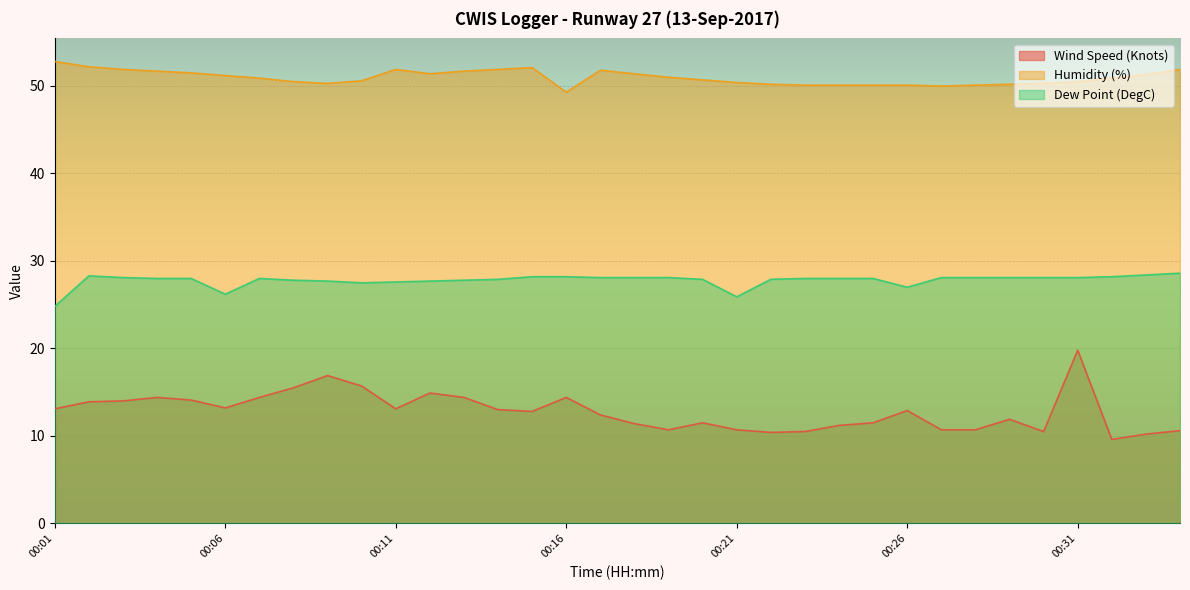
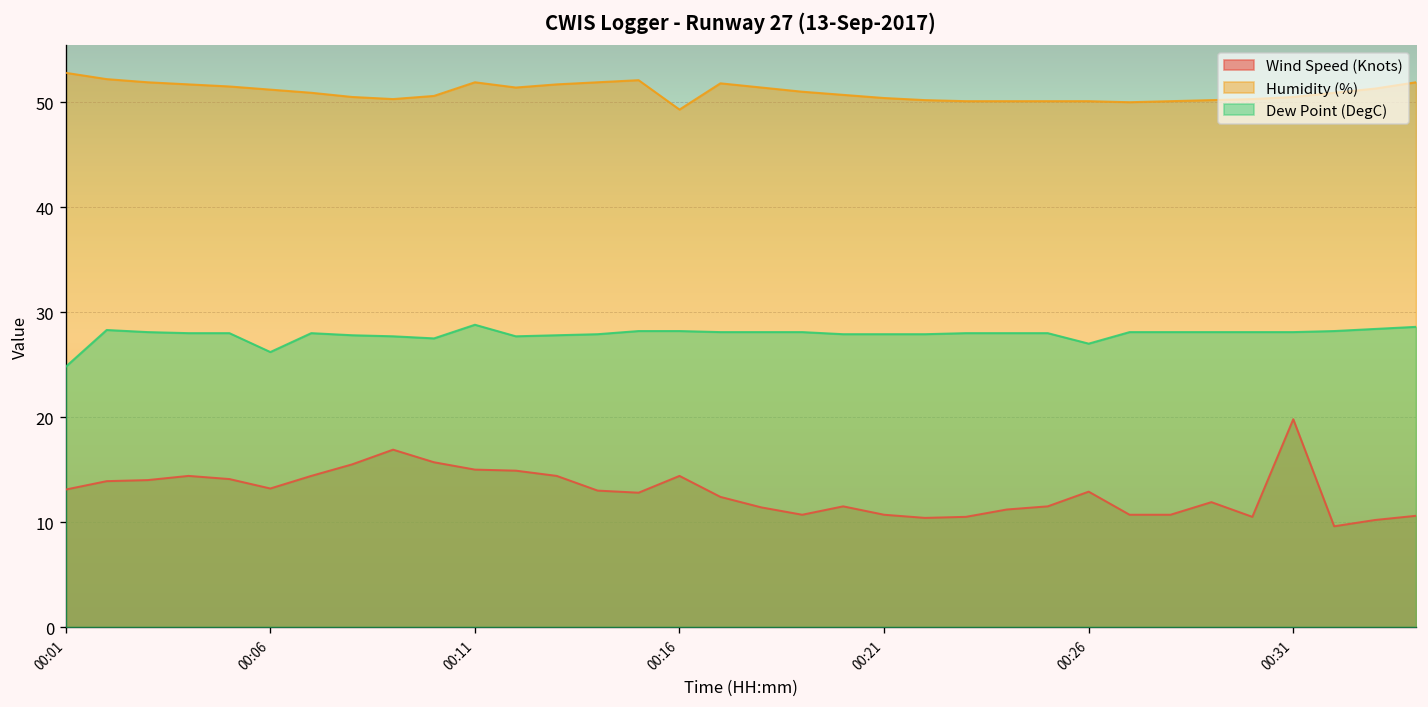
  {
    "Wind Speed (Knots)": {
      "00:01": 13,
      "00:06": 13,
-     "00:11": 13,
+     "00:11": 15,
      "00:16": 14,
      "00:21": 11,
      "00:26": 13,
      "00:31": 20
    },
    "Humidity (%)": {
      "00:01": 53,
      "00:06": 51,
      "00:11": 52,
      "00:16": 49,
      "00:21": 50,
      "00:26": 50
    },
    "Dew Point (DegC)": {
      "00:01": 25,
      "00:06": 26,
-     "00:11": 28,
+     "00:11": 29,
      "00:16": 28,
-     "00:21": 26,
+     "00:21": 28,
      "00:26": 27,
      "00:31": 28
    }
  }
